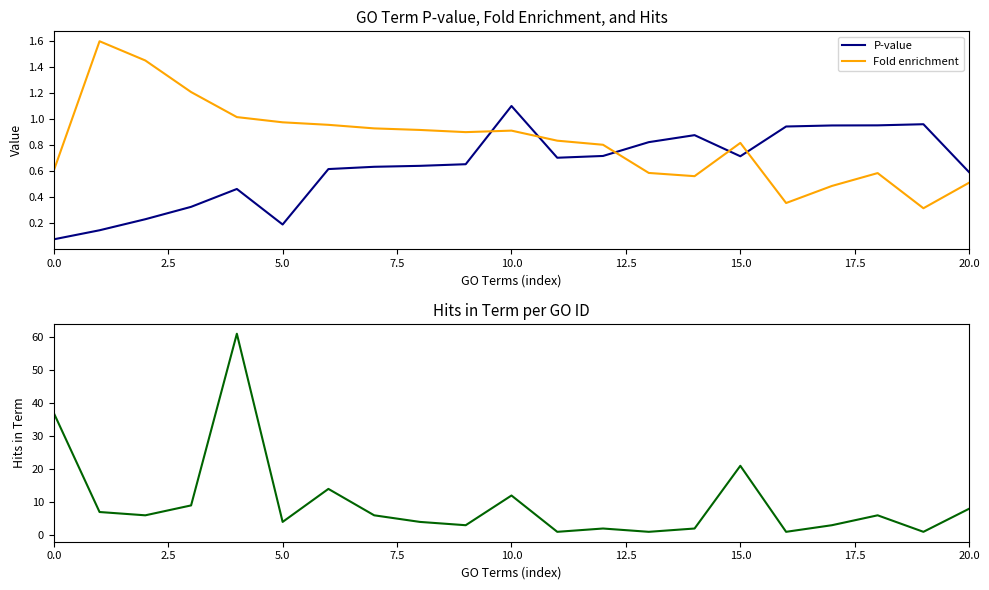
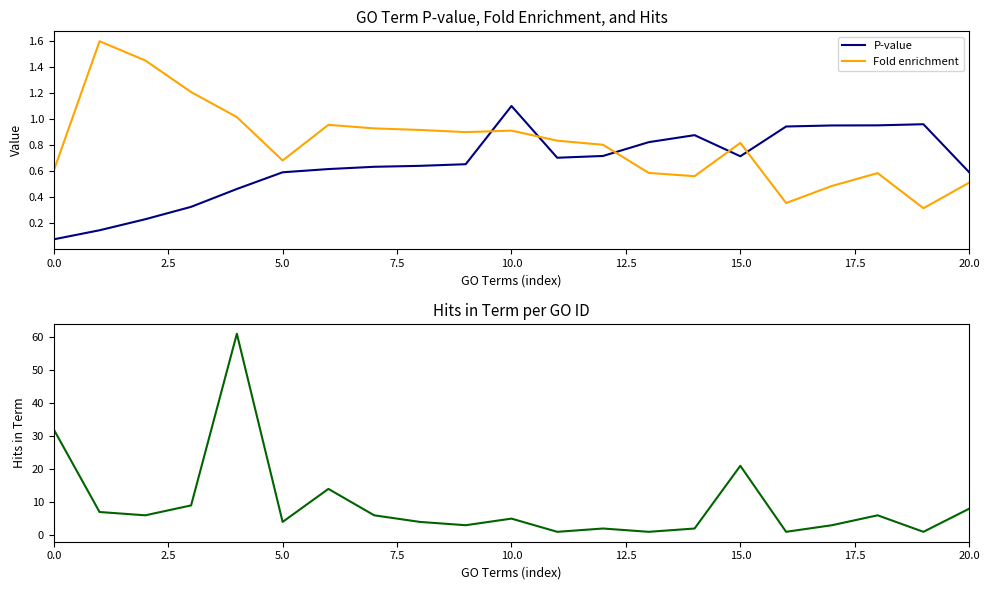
  {
    "GO Term P-value, Fold Enrichment, and Hits": {
      "P-value": {
        "0.0": 0.08,
-       "5.0": 0.19,
+       "5.0": 0.59,
        "10.0": 1.10,
        "15.0": 0.72,
        "20.0": 0.59
      },
      "Fold enrichment": {
        "0.0": 0.61,
-       "5.0": 0.98,
+       "5.0": 0.68,
        "10.0": 0.91,
        "15.0": 0.82,
        "20.0": 0.51
      }
    },
    "Hits in Term per GO ID": {
-     "0.0": 37,
+     "0.0": 32,
      "5.0": 4,
-     "10.0": 12,
+     "10.0": 5,
      "15.0": 21,
      "20.0": 8
    }
  }
